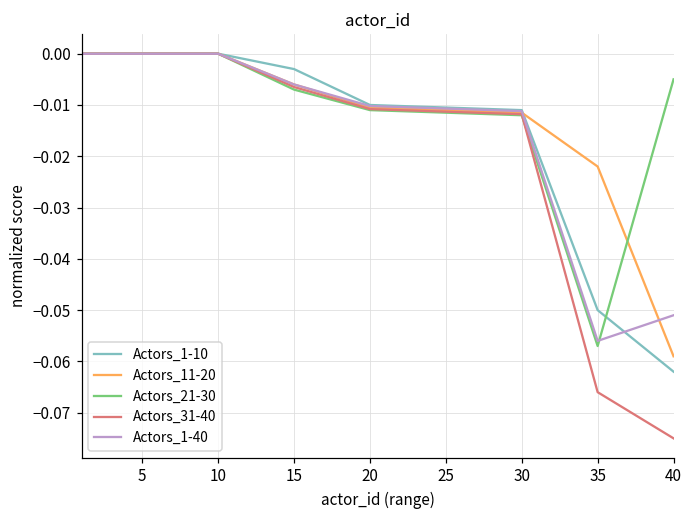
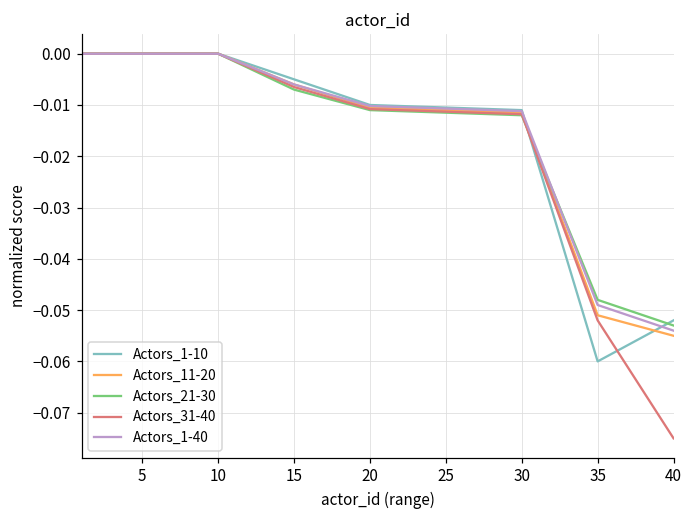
  {
    "Actors_1-10": {
-     "15": -0.003,
-     "35": -0.05,
-     "40": -0.062
+     "15": -0.005,
+     "35": -0.06,
+     "40": -0.052
    },
    "Actors_11-20": {
-     "35": -0.022,
-     "40": -0.059
+     "35": -0.051,
+     "40": -0.055
    },
    "Actors_21-30": {
-     "35": -0.057,
-     "40": -0.005
+     "35": -0.048,
+     "40": -0.053
    },
    "Actors_31-40": {
-     "35": -0.066,
+     "35": -0.052,
      "40": -0.075
    },
    "Actors_1-40": {
-     "35": -0.056,
-     "40": -0.051
+     "35": -0.049,
+     "40": -0.054
    }
  }
